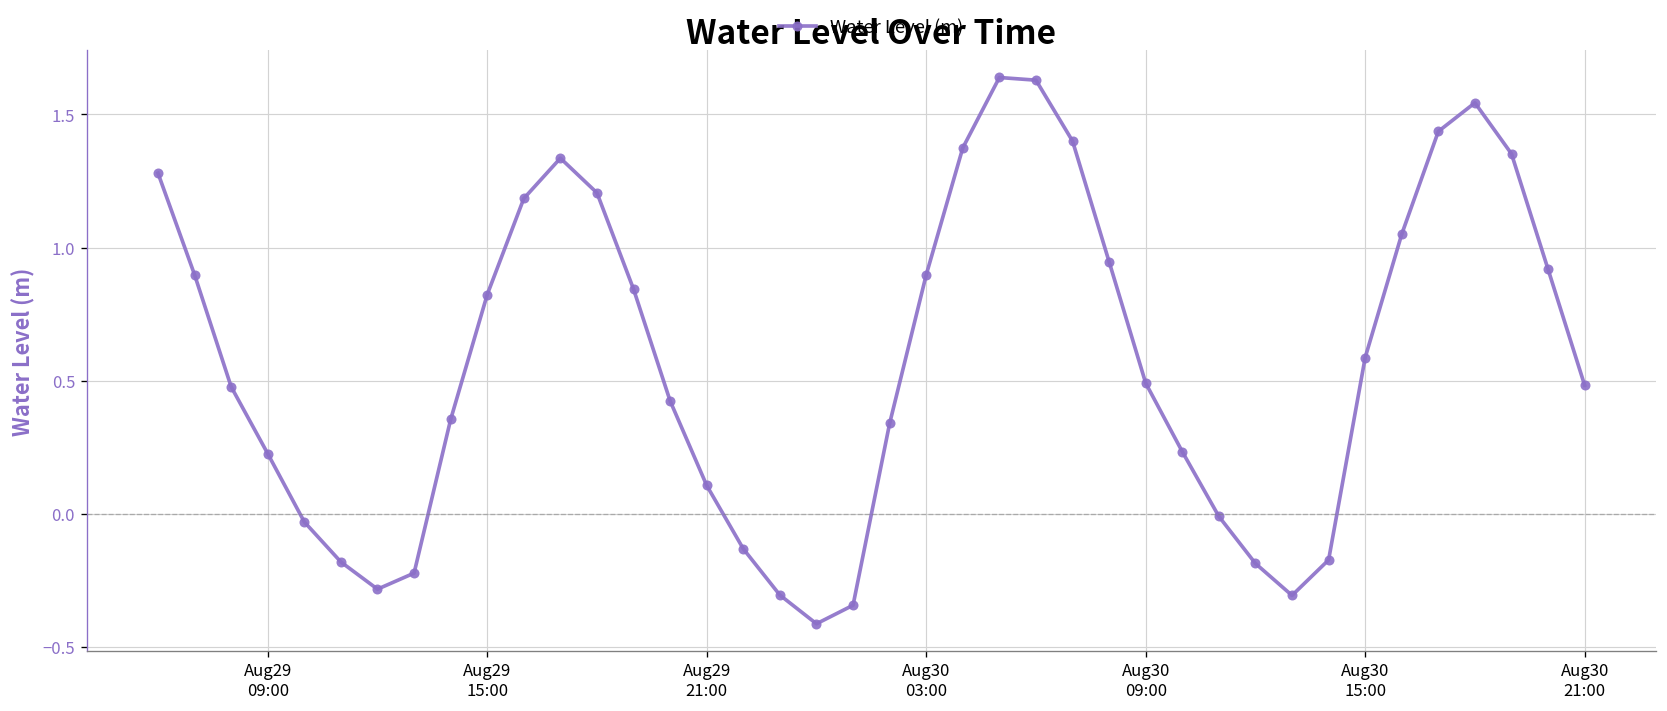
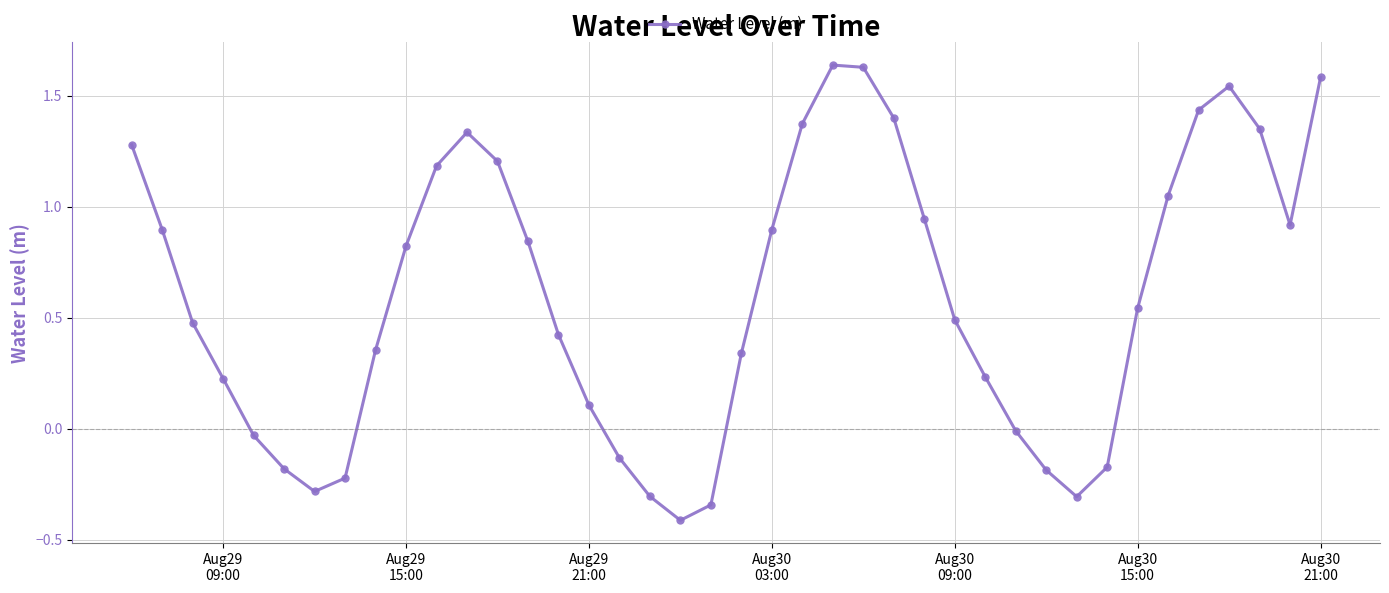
  {
    "Aug29 09:00": 0.23,
    "Aug29 15:00": 0.82,
    "Aug29 21:00": 0.11,
    "Aug30 03:00": 0.90,
    "Aug30 09:00": 0.49,
-   "Aug30 15:00": 0.59,
-   "Aug30 21:00": 0.48
+   "Aug30 15:00": 0.54,
+   "Aug30 21:00": 1.58
  }
